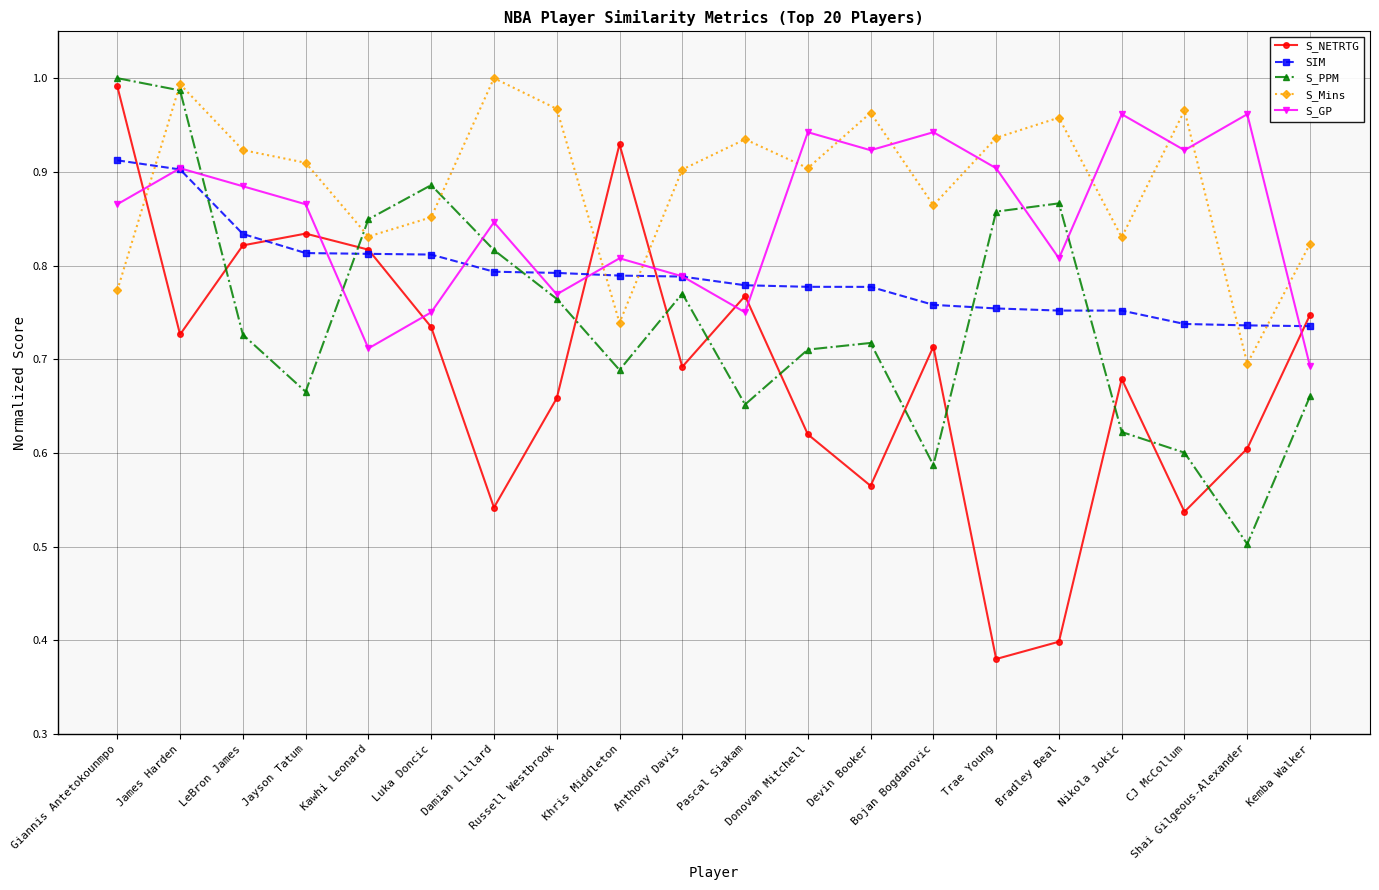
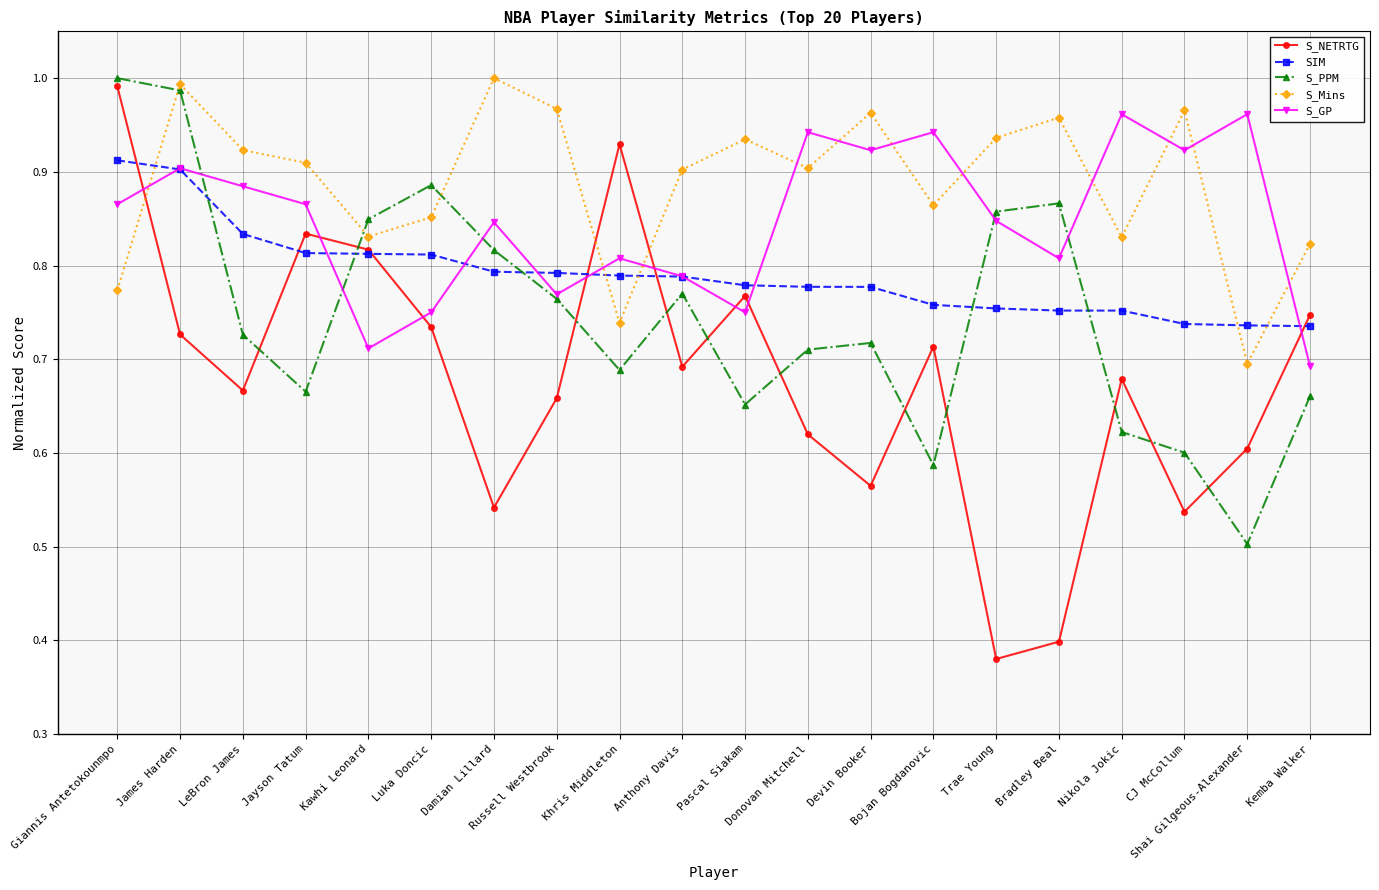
  {
    "S_NETRTG": {
      "Giannis Antetokounmpo": 0.99,
      "James Harden": 0.73,
-     "LeBron James": 0.82,
+     "LeBron James": 0.67,
      "Jayson Tatum": 0.83,
      "Kawhi Leonard": 0.82,
      "Luka Doncic": 0.73,
      "Damian Lillard": 0.54,
      "Russell Westbrook": 0.66,
      "Khris Middleton": 0.93,
      "Anthony Davis": 0.69,
      "Pascal Siakam": 0.77,
      "Donovan Mitchell": 0.62,
      "Devin Booker": 0.56,
      "Bojan Bogdanovic": 0.71,
      "Trae Young": 0.38,
      "Bradley Beal": 0.40,
      "Nikola Jokic": 0.68,
      "CJ McCollum": 0.54,
      "Shai Gilgeous-Alexander": 0.60,
      "Kemba Walker": 0.75
    },
    "SIM": {
      "Giannis Antetokounmpo": 0.91,
      "LeBron James": 0.83,
      "Jayson Tatum": 0.81,
      "Kawhi Leonard": 0.81,
      "Luka Doncic": 0.81,
      "Damian Lillard": 0.79,
      "Russell Westbrook": 0.79,
      "Khris Middleton": 0.79,
      "Pascal Siakam": 0.78,
      "Donovan Mitchell": 0.78,
      "Devin Booker": 0.78,
      "Bojan Bogdanovic": 0.76,
      "Trae Young": 0.75,
      "Bradley Beal": 0.75,
      "Nikola Jokic": 0.75,
      "CJ McCollum": 0.74,
      "Shai Gilgeous-Alexander": 0.74,
      "Kemba Walker": 0.74
    },
    "S_PPM": {
      "Giannis Antetokounmpo": 1.00,
      "James Harden": 0.99,
      "LeBron James": 0.73,
      "Jayson Tatum": 0.67,
      "Kawhi Leonard": 0.85,
      "Luka Doncic": 0.89,
      "Damian Lillard": 0.82,
      "Russell Westbrook": 0.76,
      "Khris Middleton": 0.69,
      "Anthony Davis": 0.77,
      "Pascal Siakam": 0.65,
      "Donovan Mitchell": 0.71,
      "Devin Booker": 0.72,
      "Bojan Bogdanovic": 0.59,
      "Trae Young": 0.86,
      "Bradley Beal": 0.87,
      "Nikola Jokic": 0.62,
      "CJ McCollum": 0.60,
      "Shai Gilgeous-Alexander": 0.50,
      "Kemba Walker": 0.66
    },
    "S_Mins": {
      "Giannis Antetokounmpo": 0.77,
      "James Harden": 0.99,
      "LeBron James": 0.92,
      "Jayson Tatum": 0.91,
      "Kawhi Leonard": 0.83,
      "Luka Doncic": 0.85,
      "Damian Lillard": 1.00,
      "Russell Westbrook": 0.97,
      "Khris Middleton": 0.74,
      "Anthony Davis": 0.90,
      "Pascal Siakam": 0.93,
      "Donovan Mitchell": 0.90,
      "Devin Booker": 0.96,
      "Bojan Bogdanovic": 0.86,
      "Trae Young": 0.94,
      "Bradley Beal": 0.96,
      "Nikola Jokic": 0.83,
      "CJ McCollum": 0.97,
      "Shai Gilgeous-Alexander": 0.70,
      "Kemba Walker": 0.82
    },
    "S_GP": {
      "Giannis Antetokounmpo": 0.87,
      "LeBron James": 0.88,
      "Jayson Tatum": 0.87,
      "Kawhi Leonard": 0.71,
      "Luka Doncic": 0.75,
      "Damian Lillard": 0.85,
      "Russell Westbrook": 0.77,
      "Khris Middleton": 0.81,
      "Pascal Siakam": 0.75,
      "Donovan Mitchell": 0.94,
      "Devin Booker": 0.92,
      "Bojan Bogdanovic": 0.94,
-     "Trae Young": 0.90,
+     "Trae Young": 0.85,
      "Bradley Beal": 0.81,
      "Nikola Jokic": 0.96,
      "CJ McCollum": 0.92,
      "Shai Gilgeous-Alexander": 0.96,
      "Kemba Walker": 0.69
    }
  }
